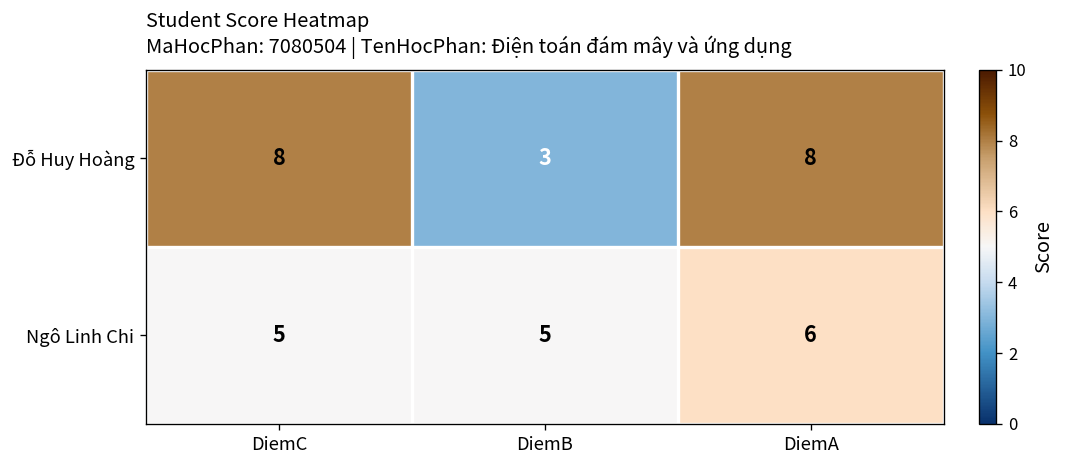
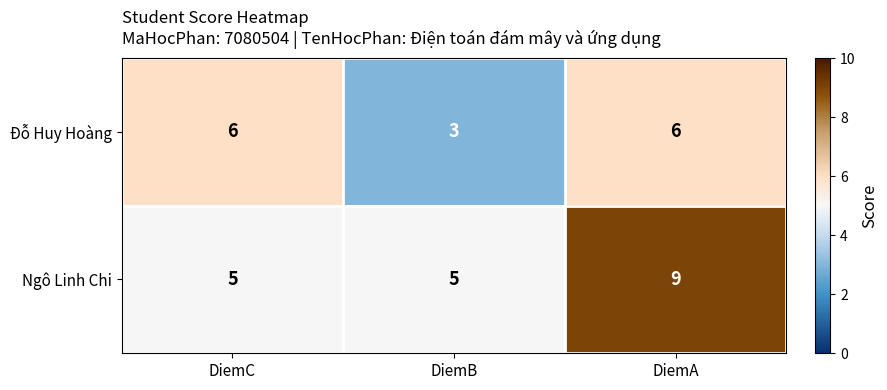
  {
    "Đỗ Huy Hoàng": {
-     "DiemC": 8,
+     "DiemC": 6,
      "DiemB": 3,
-     "DiemA": 8
+     "DiemA": 6
    },
    "Ngô Linh Chi": {
      "DiemC": 5,
      "DiemB": 5,
-     "DiemA": 6
+     "DiemA": 9
    }
  }
